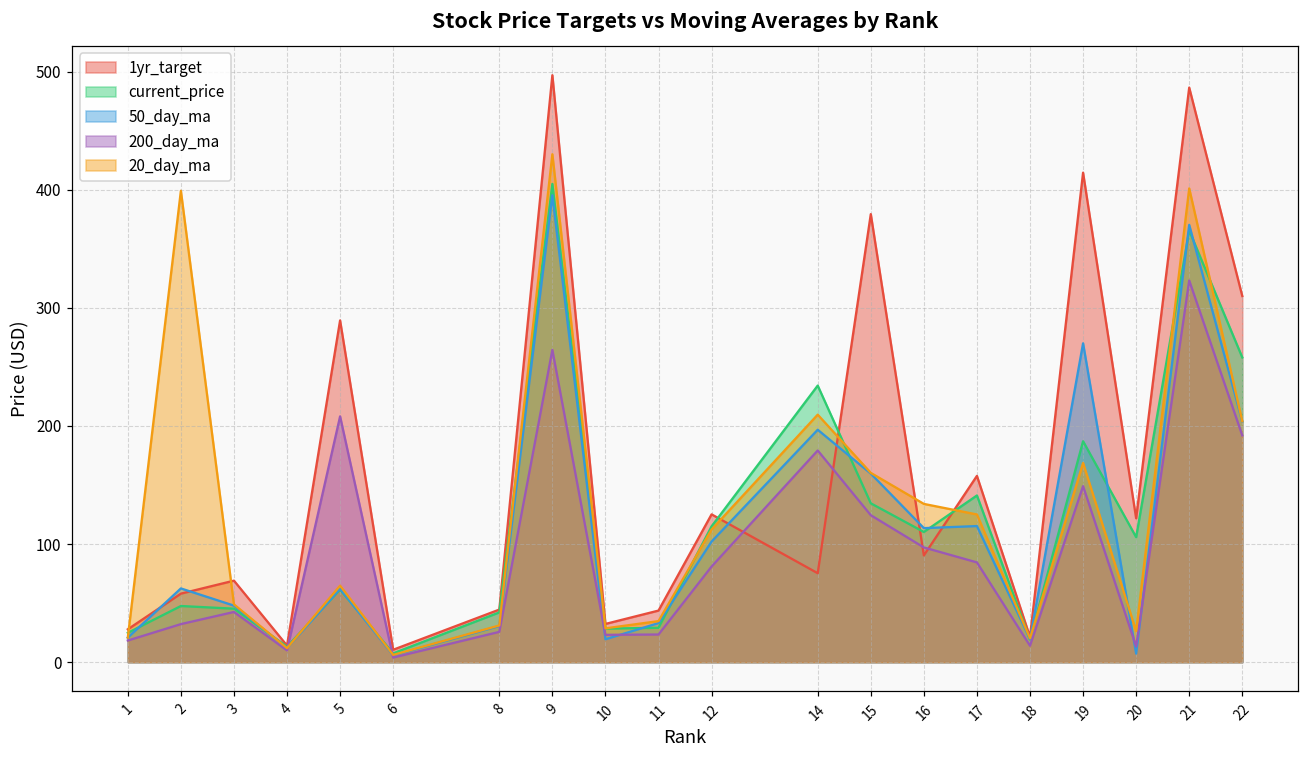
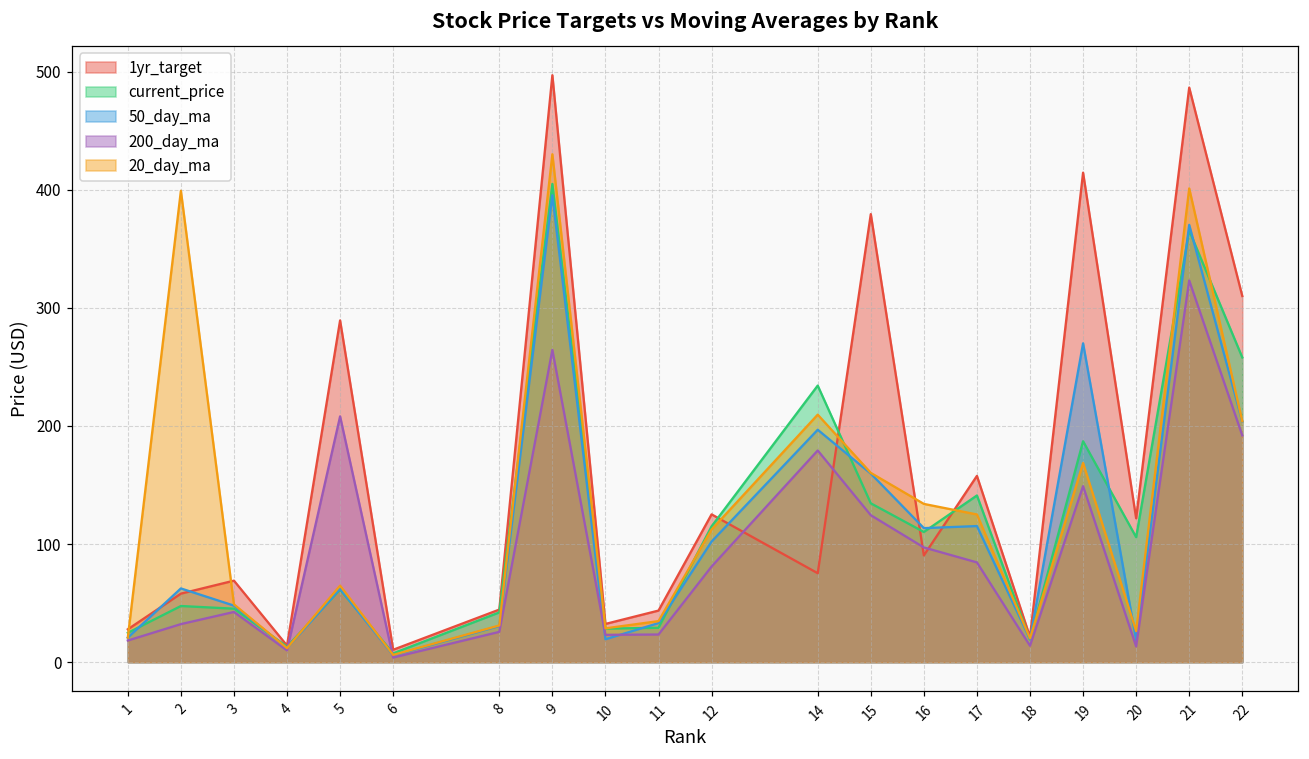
  {
    "1yr_target": {
      "1": 28,
      "2": 58,
      "3": 69,
      "5": 289,
      "6": 11,
      "9": 497,
      "10": 32,
      "11": 44,
      "12": 125,
      "14": 75,
      "15": 379,
      "16": 90,
      "17": 158,
      "19": 414,
      "20": 122,
      "21": 487,
      "22": 310
    },
    "current_price": {
      "1": 25,
      "2": 48,
      "3": 45,
      "9": 405,
      "11": 29,
      "12": 115,
      "14": 234,
      "15": 134,
      "16": 110,
      "17": 141,
      "19": 187,
      "20": 106,
      "21": 365,
      "22": 258
    },
    "50_day_ma": {
      "2": 62,
      "9": 395,
      "10": 19,
      "12": 102,
      "14": 197,
      "16": 113,
      "17": 115,
      "19": 270,
-     "20": 7,
+     "20": 19,
      "21": 370
    },
    "200_day_ma": {
      "1": 18,
      "2": 32,
      "3": 42,
      "5": 208,
      "8": 26,
      "9": 264,
      "10": 23,
      "11": 23,
      "12": 81,
      "14": 179,
      "15": 124,
      "16": 97,
      "17": 84,
      "18": 14,
      "19": 149,
      "20": 13,
      "21": 323,
      "22": 192
    },
    "20_day_ma": {
      "2": 399,
      "5": 65,
      "9": 430,
      "12": 112,
      "14": 210,
      "16": 134,
      "17": 125,
      "19": 169,
      "20": 26,
      "21": 401
    }
  }
